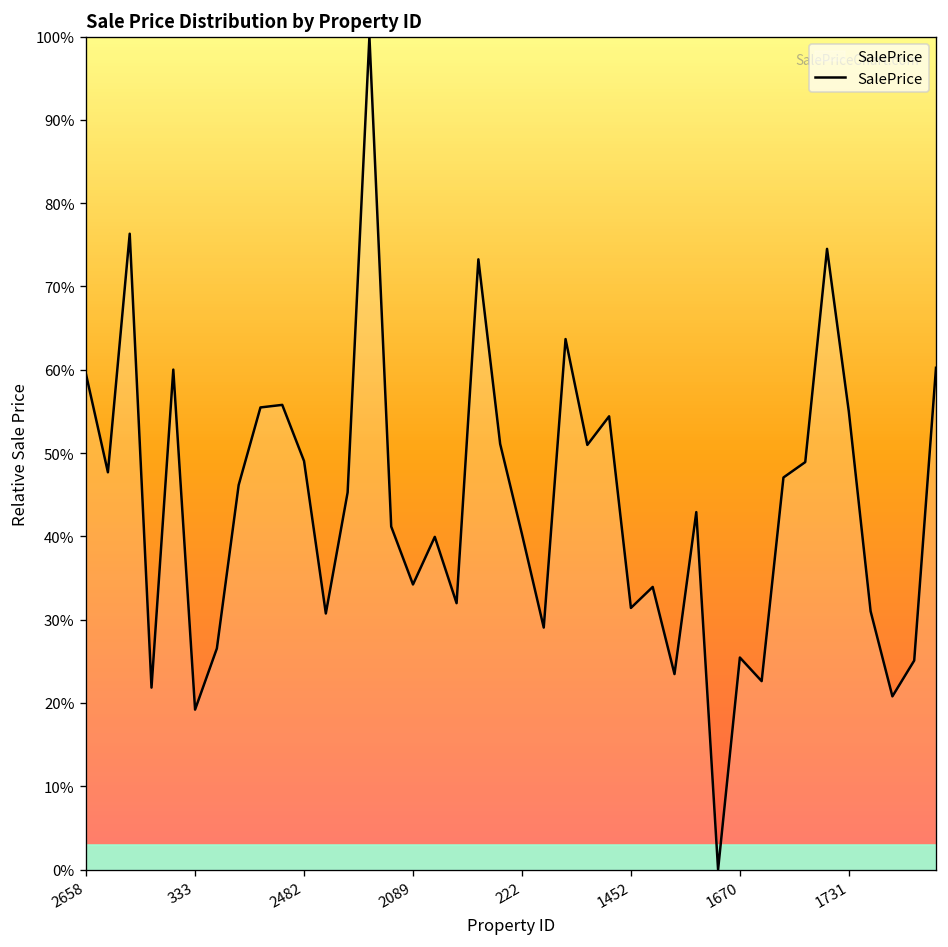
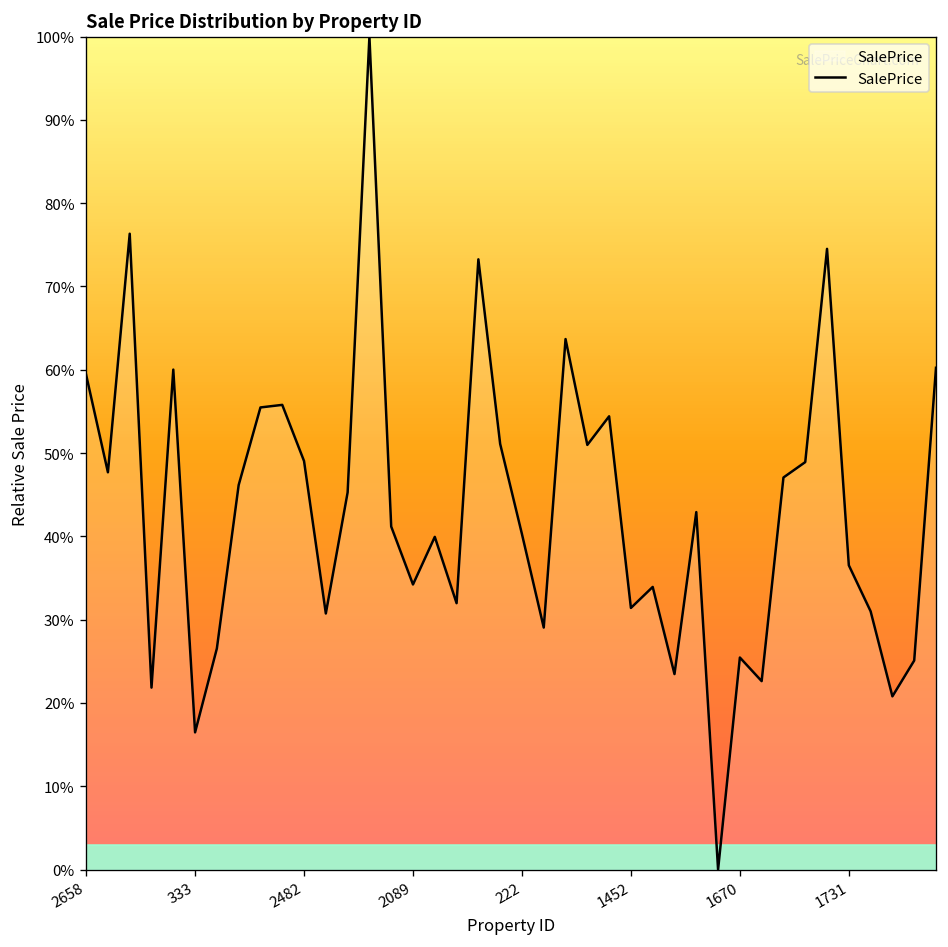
  {
    "2658": "59%",
-   "333": "19%",
+   "333": "16%",
    "2482": "49%",
    "2089": "34%",
    "222": "40%",
    "1452": "31%",
    "1670": "25%",
-   "1731": "55%"
+   "1731": "37%"
  }
